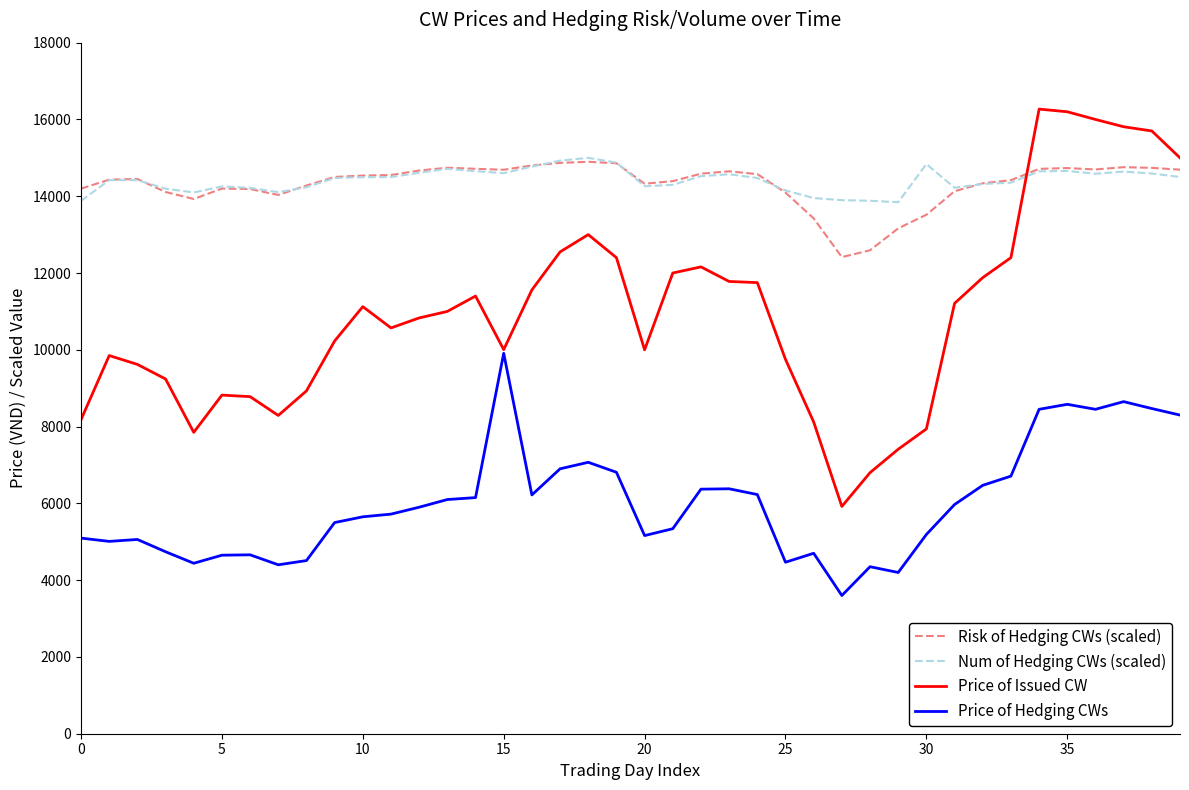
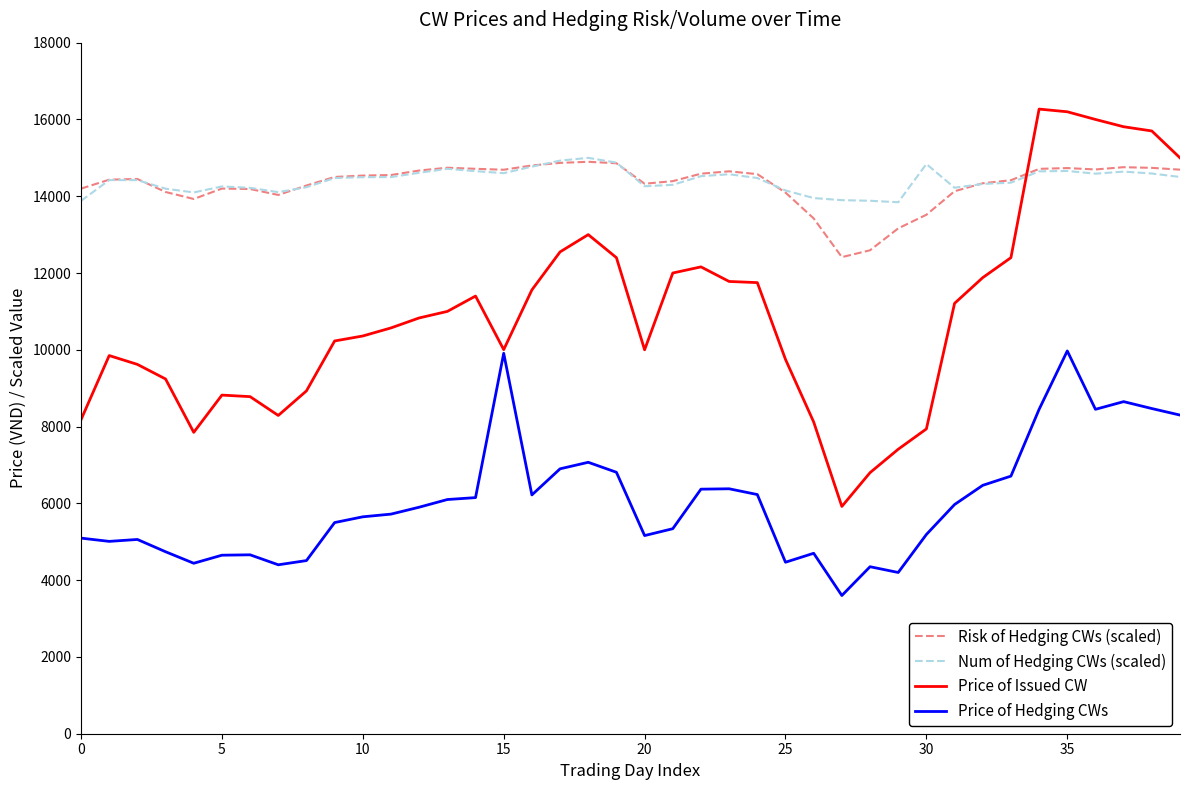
  {
    "Risk of Hedging CWs (scaled)": {
      "0": 14200,
      "15": 14700,
      "20": 14300,
      "30": 13500,
      "35": 14700
    },
    "Num of Hedging CWs (scaled)": {
      "0": 13900,
      "15": 14600,
      "20": 14300,
      "30": 14800,
      "35": 14700
    },
    "Price of Issued CW": {
      "0": 8200,
      "5": 8800,
-     "10": 11100,
+     "10": 10400,
      "15": 10000,
      "20": 10000,
      "25": 9800,
      "30": 7900,
      "35": 16200
    },
    "Price of Hedging CWs": {
      "0": 5100,
      "5": 4700,
      "10": 5700,
      "15": 9900,
      "20": 5200,
      "25": 4500,
      "30": 5200,
-     "35": 8600
+     "35": 10000
    }
  }
